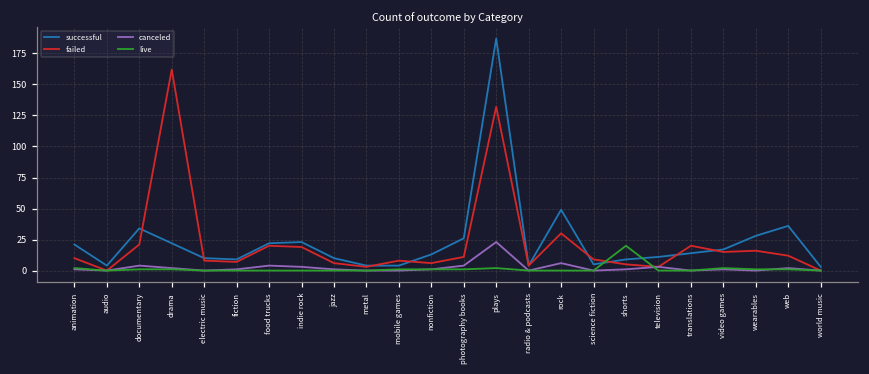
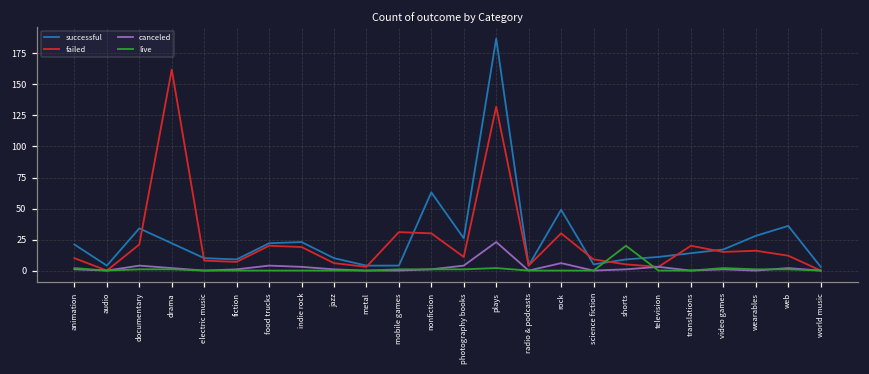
  {
    "successful": {
      "animation": 21,
      "audio": 4,
      "documentary": 34,
      "drama": 22,
      "indie rock": 23,
      "jazz": 10,
      "mobile games": 4,
-     "nonfiction": 13,
+     "nonfiction": 63,
      "photography books": 26,
      "plays": 187,
      "rock": 49,
      "science fiction": 5,
      "shorts": 9,
      "television": 11,
      "translations": 14,
      "wearables": 28,
      "web": 36,
      "world music": 3
    },
    "failed": {
      "animation": 10,
      "documentary": 21,
      "drama": 162,
      "indie rock": 19,
      "jazz": 6,
-     "mobile games": 8,
-     "nonfiction": 6,
+     "mobile games": 31,
+     "nonfiction": 30,
      "photography books": 11,
      "plays": 132,
      "rock": 30,
      "science fiction": 9,
      "shorts": 5,
      "translations": 20,
      "wearables": 16,
      "web": 12
    },
    "canceled": {
      "documentary": 4,
      "food trucks": 4,
      "indie rock": 3,
      "photography books": 4,
      "plays": 23,
      "rock": 6,
      "shorts": 1
    },
    "live": {
      "documentary": 1,
      "food trucks": 0,
      "indie rock": 0,
      "photography books": 1,
      "plays": 2,
      "rock": 0,
      "shorts": 20,
      "television": 0
    }
  }
